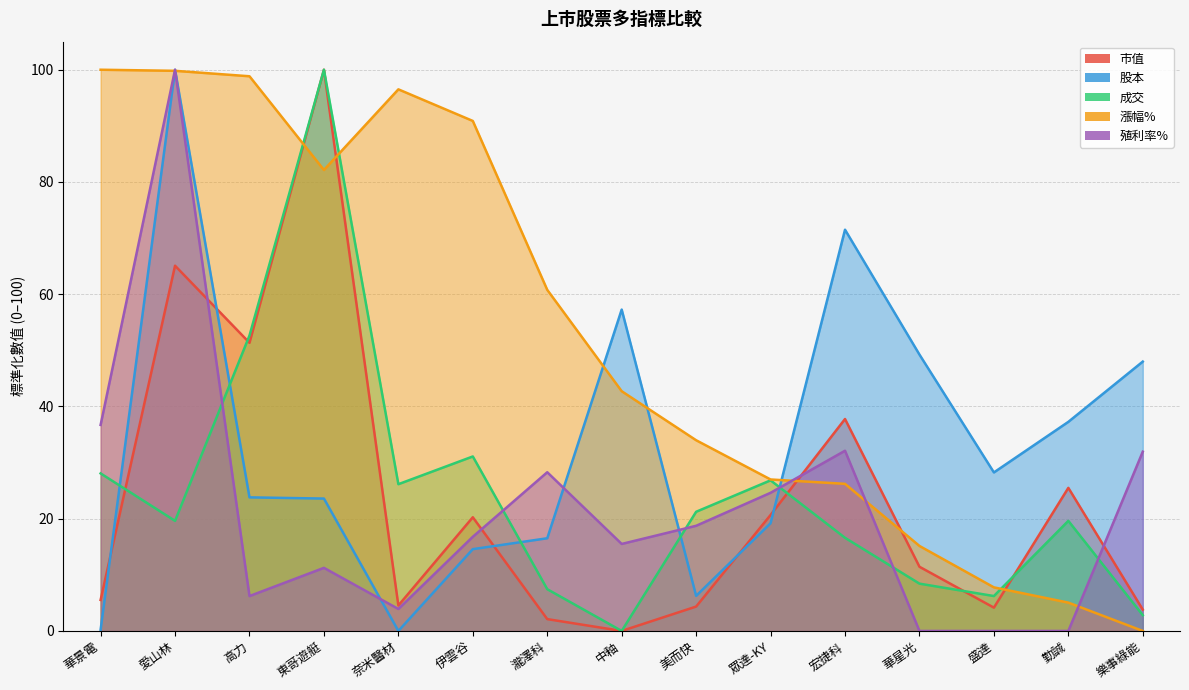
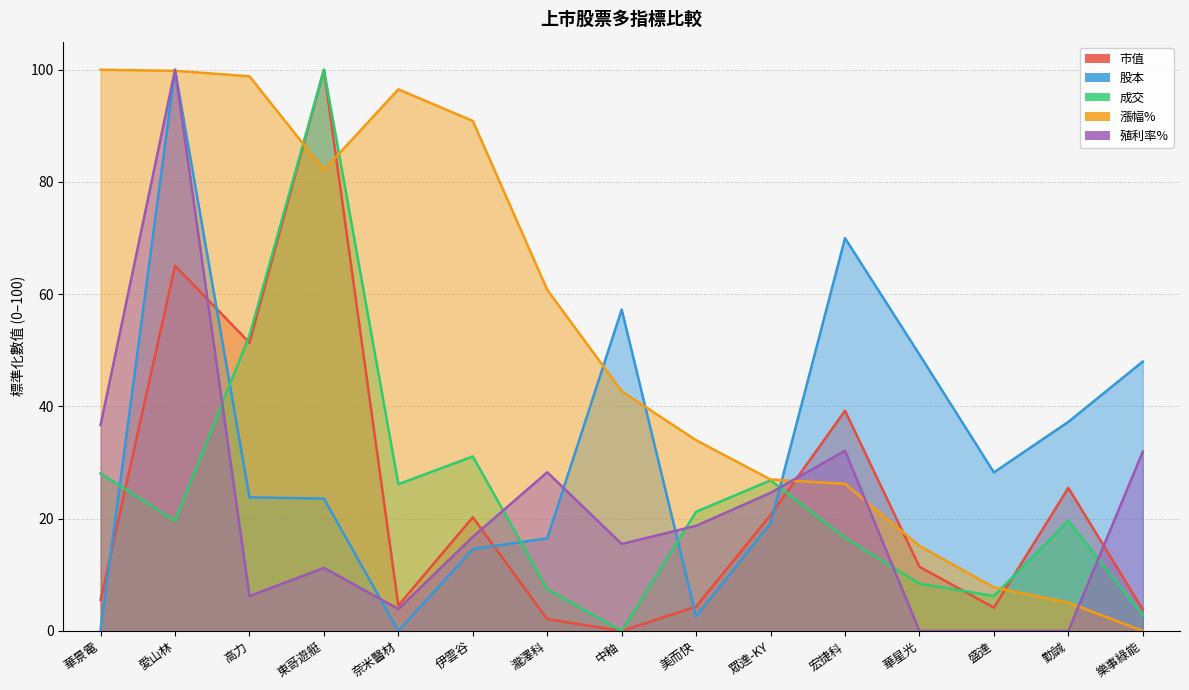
  {
    "市值": {
      "華景電": 6,
      "愛山林": 65,
      "高力": 51,
      "奈米醫材": 5,
      "伊雲谷": 20,
      "瀧澤科": 2,
      "美而快": 4,
      "眾達-KY": 21,
-     "宏捷科": 38,
+     "宏捷科": 39,
      "華星光": 11,
      "盛達": 4,
      "勤誠": 25,
      "樂事綠能": 4
    },
    "股本": {
      "華景電": 0,
      "高力": 24,
      "東哥遊艇": 24,
      "奈米醫材": 0,
      "伊雲谷": 15,
      "瀧澤科": 17,
      "中釉": 57,
-     "美而快": 6,
+     "美而快": 3,
      "眾達-KY": 19,
-     "宏捷科": 71,
+     "宏捷科": 70,
      "華星光": 49,
      "盛達": 28,
      "勤誠": 37,
      "樂事綠能": 48
    },
    "成交": {
      "華景電": 28,
      "愛山林": 20,
      "高力": 53,
      "奈米醫材": 26,
      "伊雲谷": 31,
      "瀧澤科": 7,
      "美而快": 21,
      "宏捷科": 17,
      "華星光": 8,
      "盛達": 6,
      "勤誠": 20,
      "樂事綠能": 3
    },
    "漲幅%": {
      "華景電": 100,
      "高力": 99,
      "東哥遊艇": 82,
      "奈米醫材": 97,
      "伊雲谷": 91,
      "瀧澤科": 61,
      "中釉": 43,
      "美而快": 34,
      "宏捷科": 26,
      "華星光": 15,
      "盛達": 8,
      "勤誠": 5,
      "樂事綠能": 0
    },
    "殖利率%": {
      "華景電": 37,
      "高力": 6,
      "東哥遊艇": 11,
      "奈米醫材": 4,
      "伊雲谷": 17,
      "瀧澤科": 28,
      "中釉": 16,
      "美而快": 19,
      "眾達-KY": 25,
      "宏捷科": 32,
      "華星光": 0,
      "盛達": 0,
      "勤誠": 0,
      "樂事綠能": 32
    }
  }
